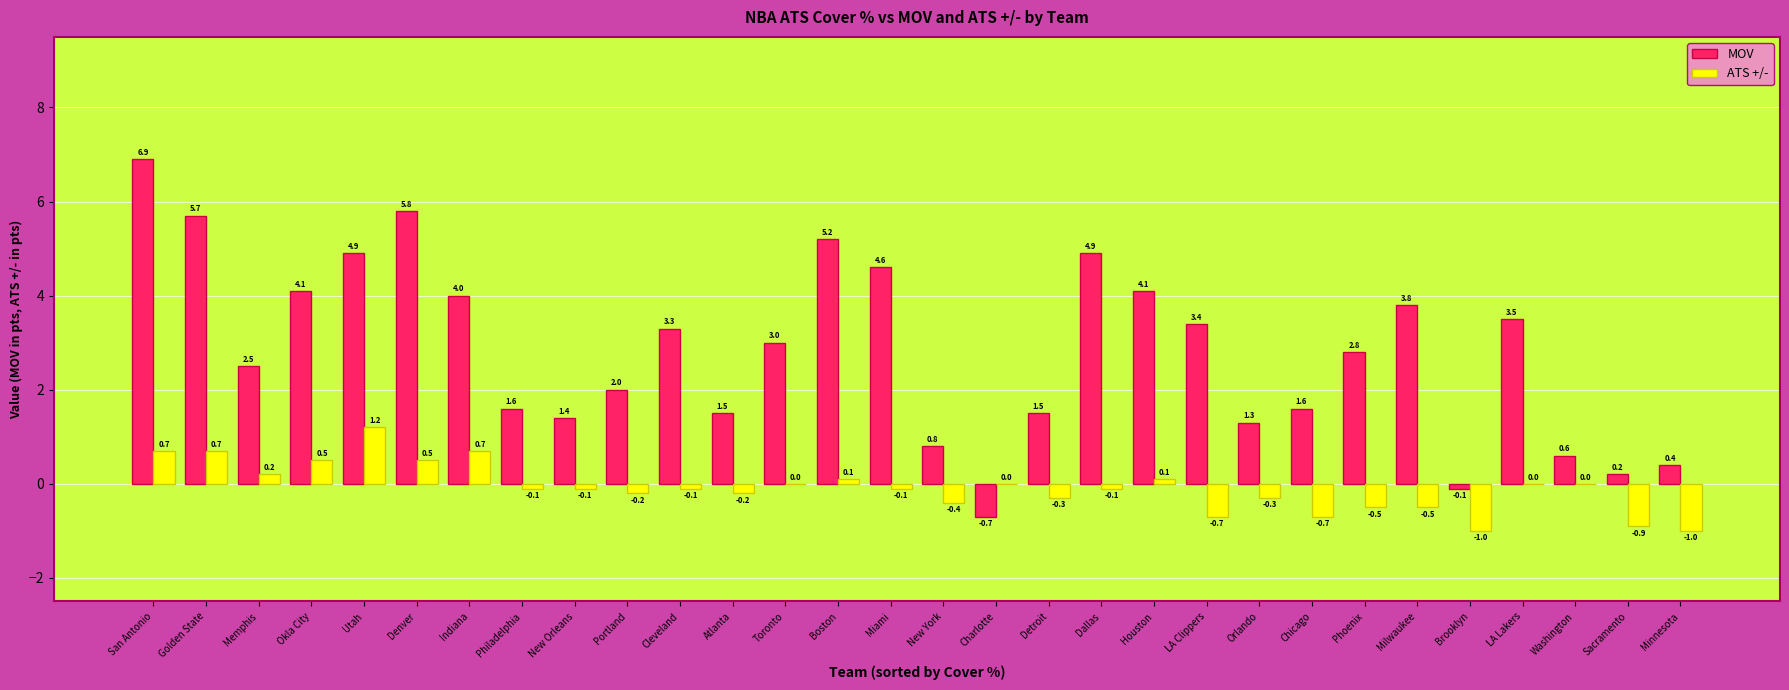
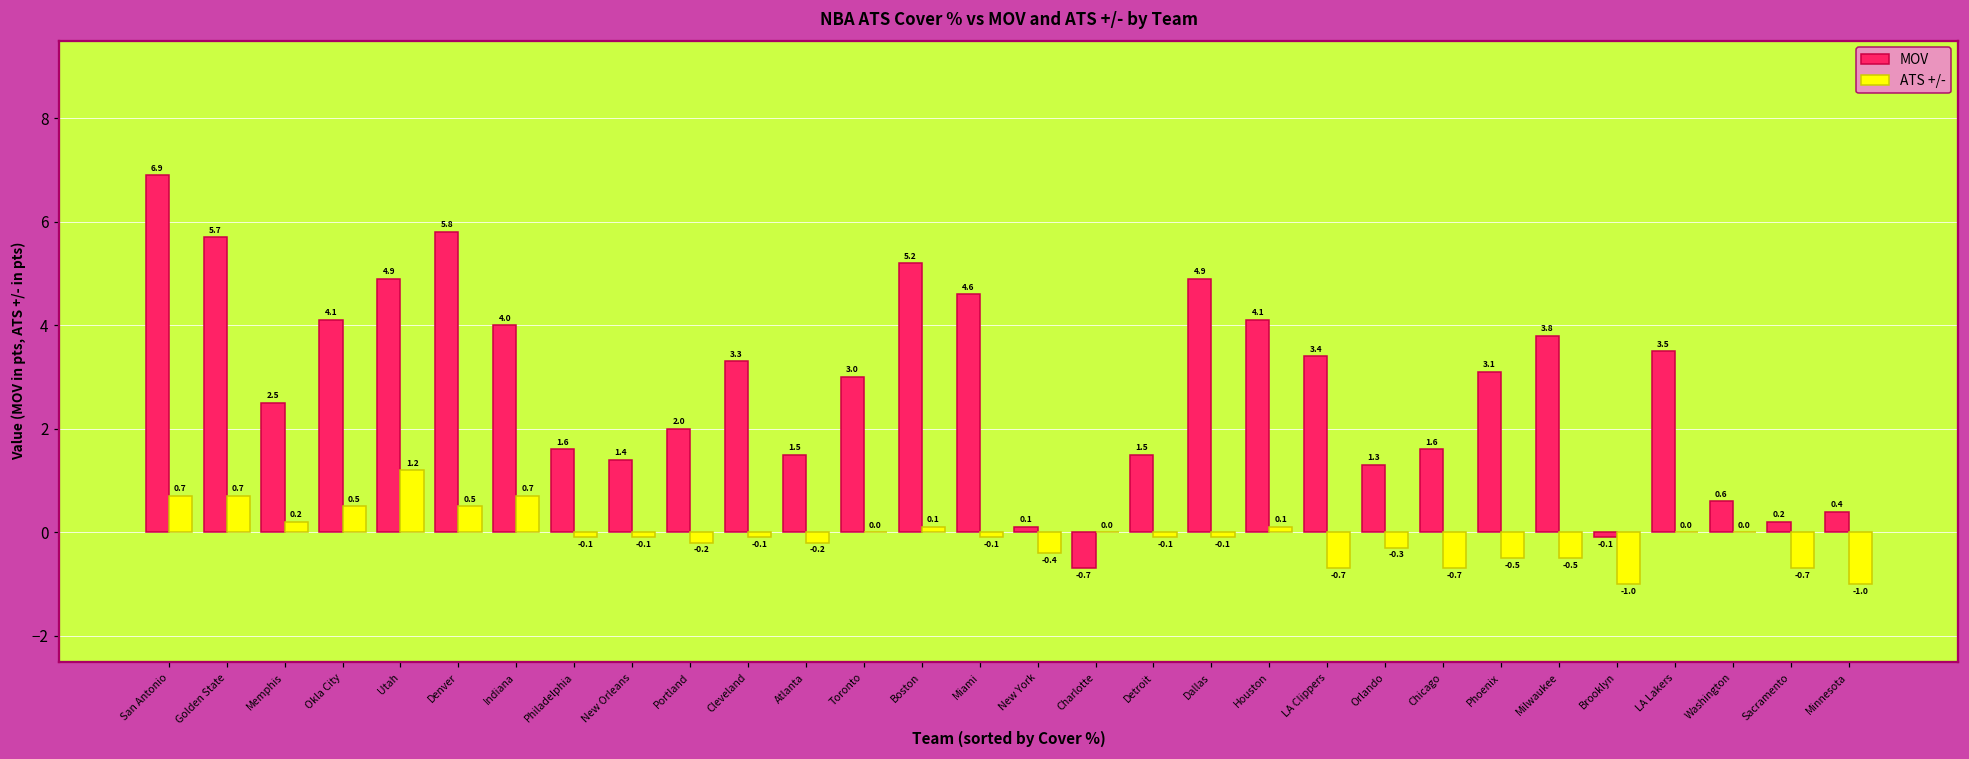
  {
    "MOV": {
      "San Antonio": 6.9,
      "Golden State": 5.7,
      "Memphis": 2.5,
      "Okla City": 4.1,
      "Utah": 4.9,
      "Denver": 5.8,
      "Indiana": 4.0,
      "Philadelphia": 1.6,
      "New Orleans": 1.4,
      "Portland": 2.0,
      "Cleveland": 3.3,
      "Atlanta": 1.5,
      "Toronto": 3.0,
      "Boston": 5.2,
      "Miami": 4.6,
-     "New York": 0.8,
+     "New York": 0.1,
      "Charlotte": -0.7,
      "Detroit": 1.5,
      "Dallas": 4.9,
      "Houston": 4.1,
      "LA Clippers": 3.4,
      "Orlando": 1.3,
      "Chicago": 1.6,
-     "Phoenix": 2.8,
+     "Phoenix": 3.1,
      "Milwaukee": 3.8,
      "Brooklyn": -0.1,
      "LA Lakers": 3.5,
      "Washington": 0.6,
      "Sacramento": 0.2,
      "Minnesota": 0.4
    },
    "ATS +/-": {
      "San Antonio": 0.7,
      "Golden State": 0.7,
      "Memphis": 0.2,
      "Okla City": 0.5,
      "Utah": 1.2,
      "Denver": 0.5,
      "Indiana": 0.7,
      "Philadelphia": -0.1,
      "New Orleans": -0.1,
      "Portland": -0.2,
      "Cleveland": -0.1,
      "Atlanta": -0.2,
      "Toronto": 0.0,
      "Boston": 0.1,
      "Miami": -0.1,
      "New York": -0.4,
      "Charlotte": 0.0,
-     "Detroit": -0.3,
+     "Detroit": -0.1,
      "Dallas": -0.1,
      "Houston": 0.1,
      "LA Clippers": -0.7,
      "Orlando": -0.3,
      "Chicago": -0.7,
      "Phoenix": -0.5,
      "Milwaukee": -0.5,
      "Brooklyn": -1.0,
      "LA Lakers": 0.0,
      "Washington": 0.0,
-     "Sacramento": -0.9,
+     "Sacramento": -0.7,
      "Minnesota": -1.0
    }
  }
